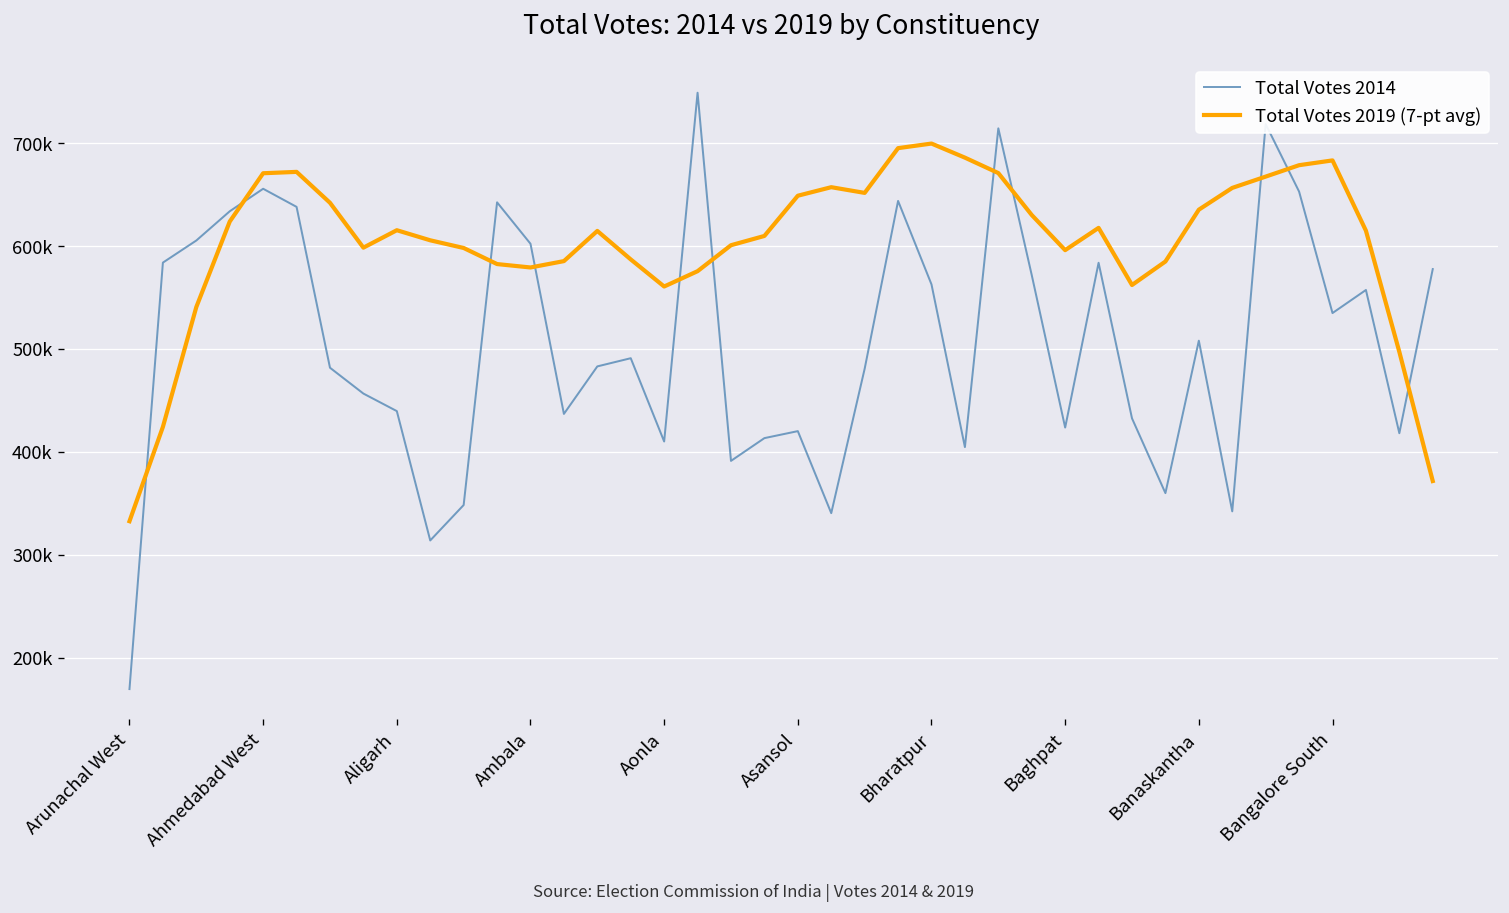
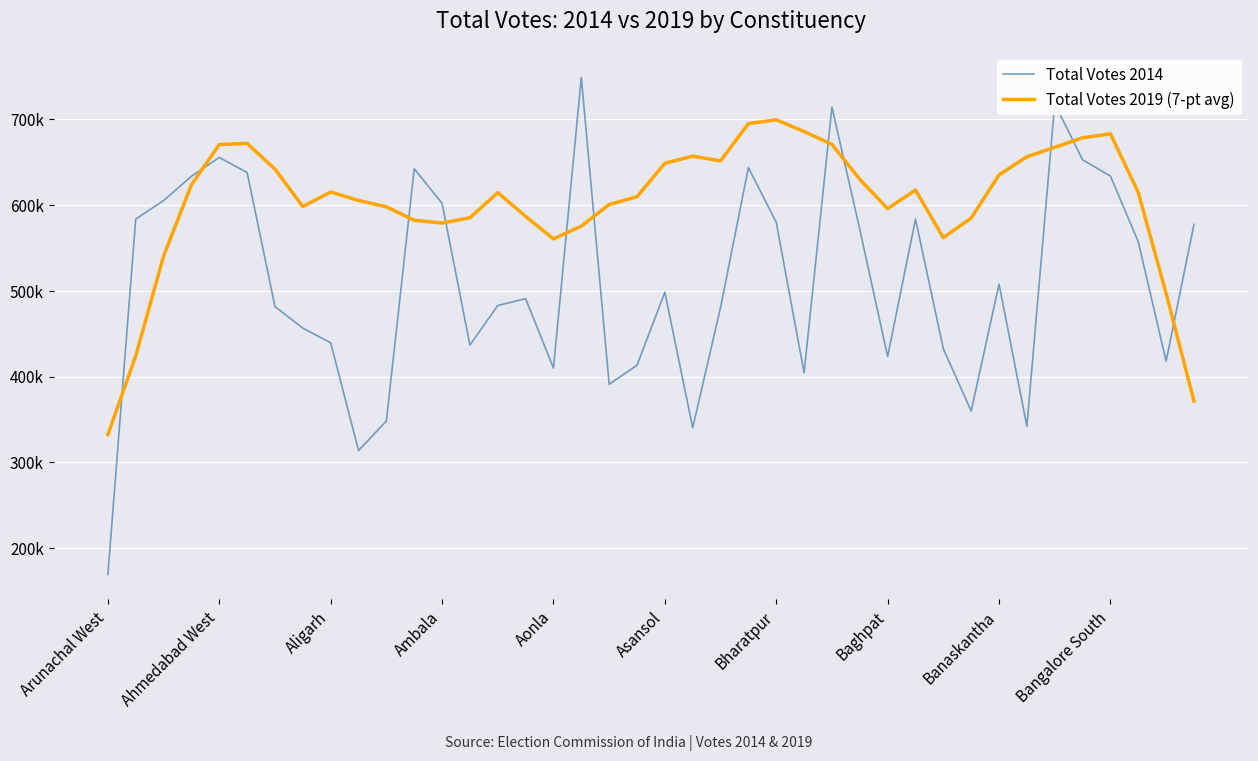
  {
    "Total Votes 2014": {
      "Arunachal West": 170000,
      "Ahmedabad West": 660000,
      "Aligarh": 440000,
      "Ambala": 600000,
      "Aonla": 410000,
-     "Asansol": 420000,
-     "Bharatpur": 560000,
+     "Asansol": 500000,
+     "Bharatpur": 580000,
      "Baghpat": 420000,
      "Banaskantha": 510000,
-     "Bangalore South": 530000
+     "Bangalore South": 630000
    },
    "Total Votes 2019 (7-pt avg)": {
      "Arunachal West": 330000,
      "Ahmedabad West": 670000,
      "Aligarh": 620000,
      "Ambala": 580000,
      "Aonla": 560000,
      "Asansol": 650000,
      "Bharatpur": 700000,
      "Baghpat": 600000,
      "Banaskantha": 640000,
      "Bangalore South": 680000
    }
  }
